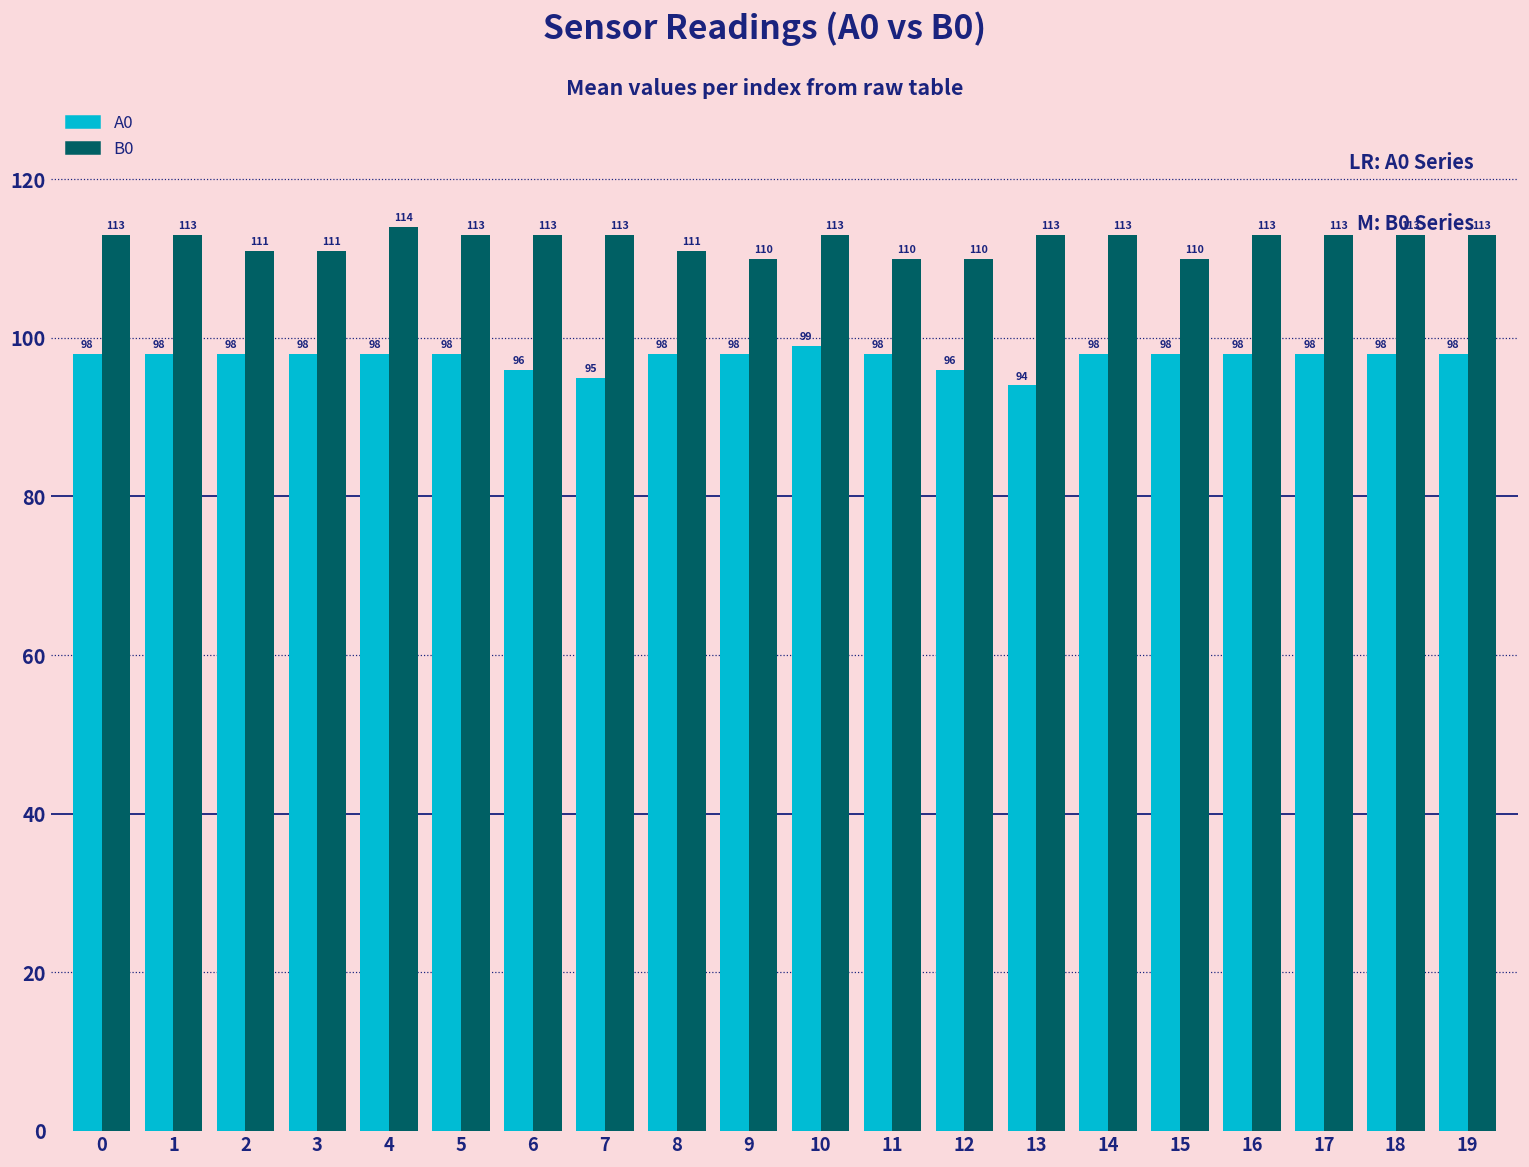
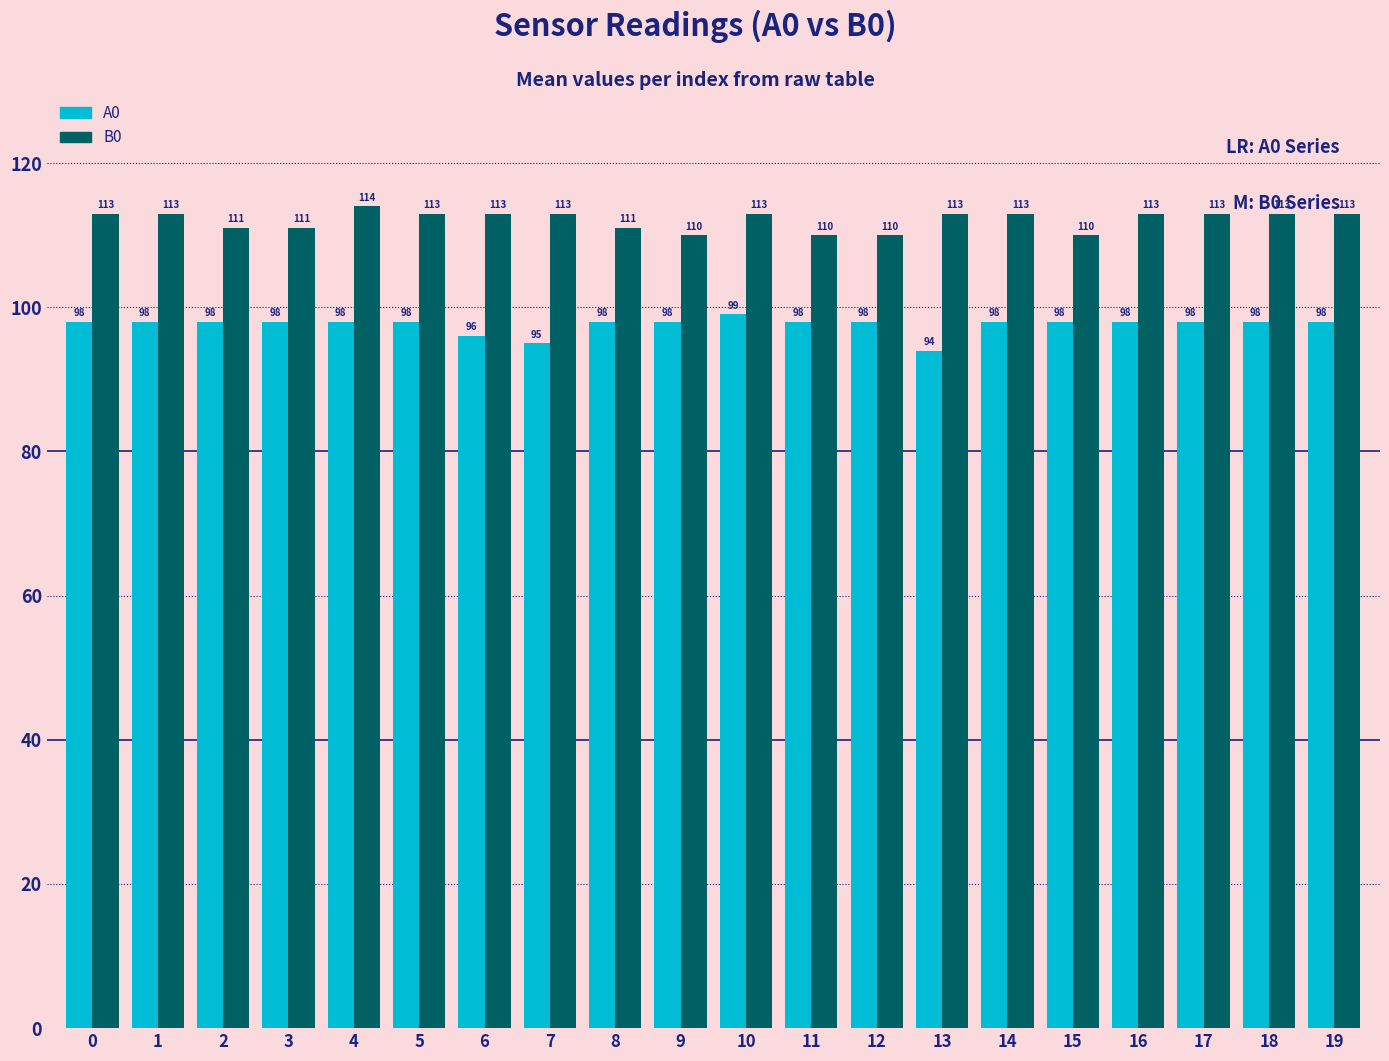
  {
    "A0": {
      "0": 98,
      "1": 98,
      "2": 98,
      "3": 98,
      "4": 98,
      "5": 98,
      "6": 96,
      "7": 95,
      "8": 98,
      "9": 98,
      "10": 99,
      "11": 98,
-     "12": 96,
+     "12": 98,
      "13": 94,
      "14": 98,
      "15": 98,
      "16": 98,
      "17": 98,
      "18": 98,
      "19": 98
    },
    "B0": {
      "0": 113,
      "1": 113,
      "2": 111,
      "3": 111,
      "4": 114,
      "5": 113,
      "6": 113,
      "7": 113,
      "8": 111,
      "9": 110,
      "10": 113,
      "11": 110,
      "12": 110,
      "13": 113,
      "14": 113,
      "15": 110,
      "16": 113,
      "17": 113,
      "19": 113
    }
  }
